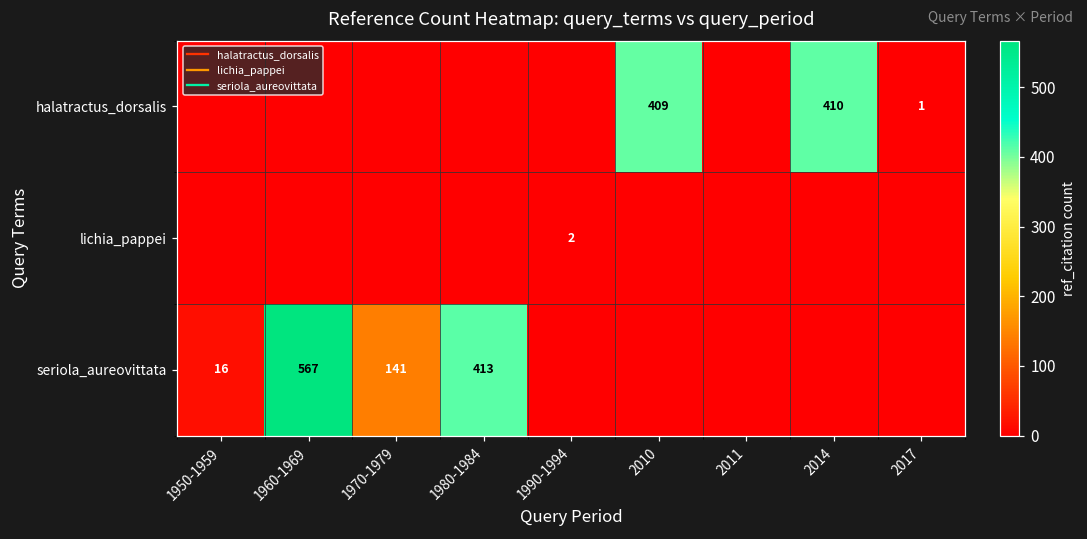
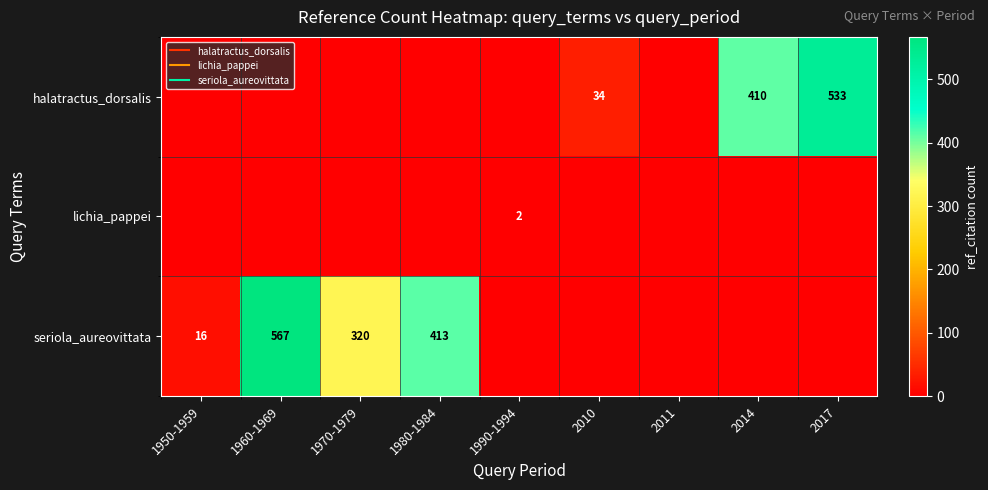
  {
    "halatractus_dorsalis": {
-     "2010": 409,
+     "2010": 34,
      "2014": 410,
-     "2017": 1
+     "2017": 533
    },
    "lichia_pappei": {
      "1990-1994": 2
    },
    "seriola_aureovittata": {
      "1950-1959": 16,
      "1960-1969": 567,
-     "1970-1979": 141,
+     "1970-1979": 320,
      "1980-1984": 413
    }
  }
